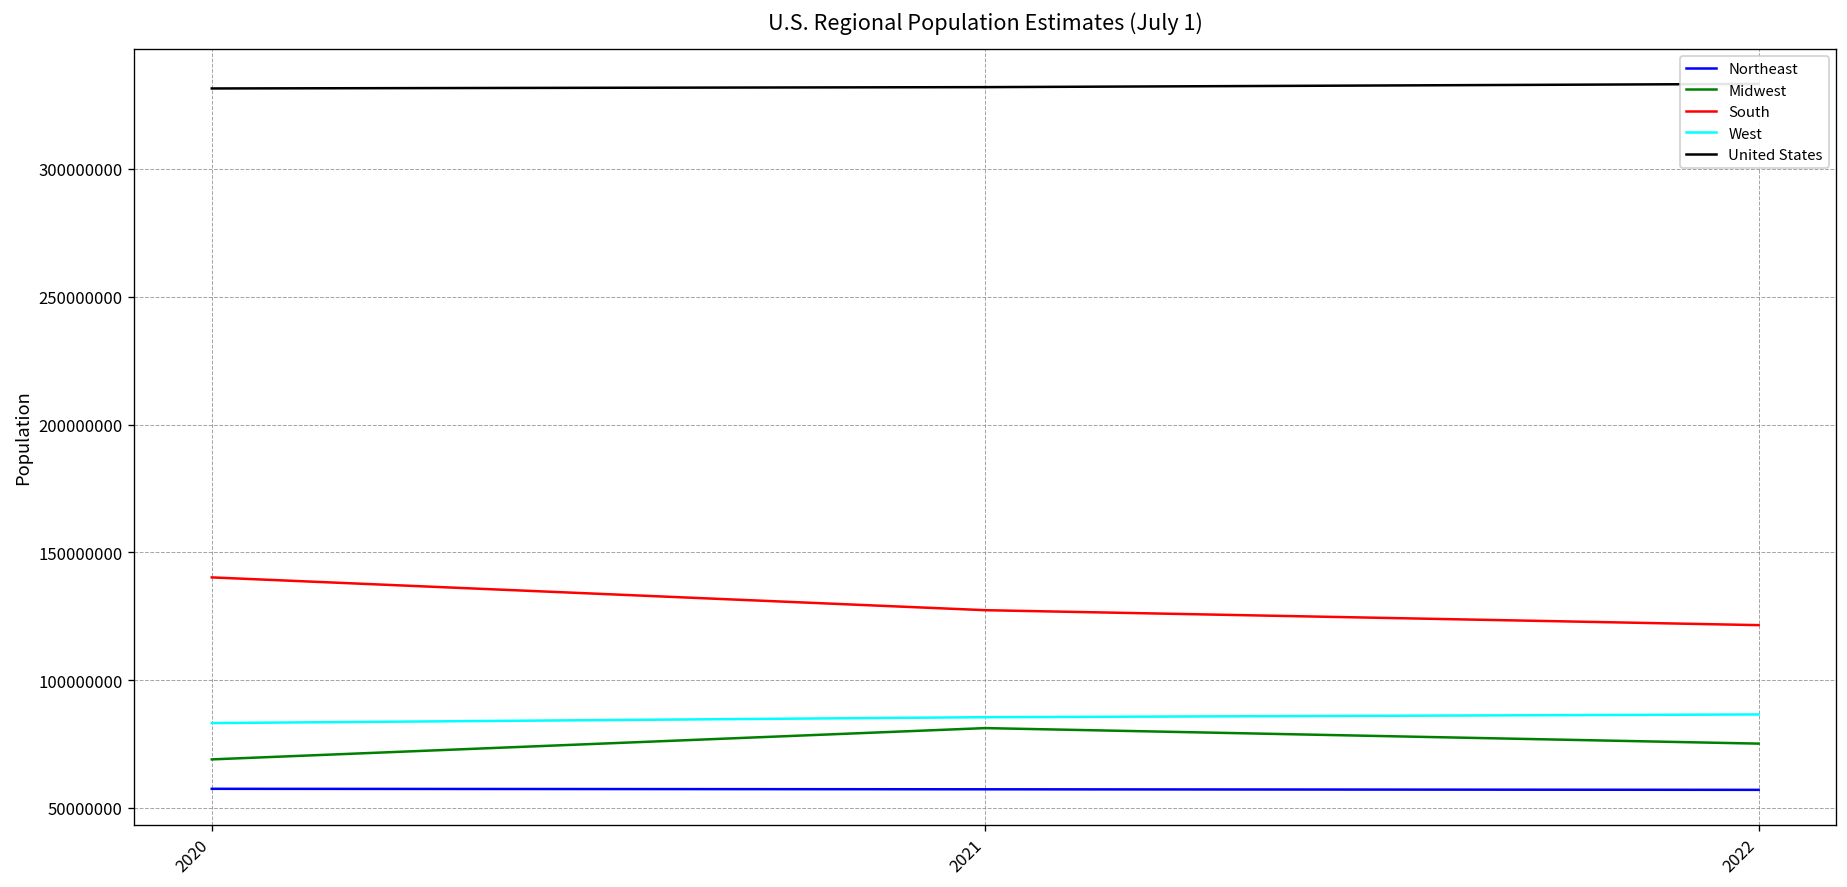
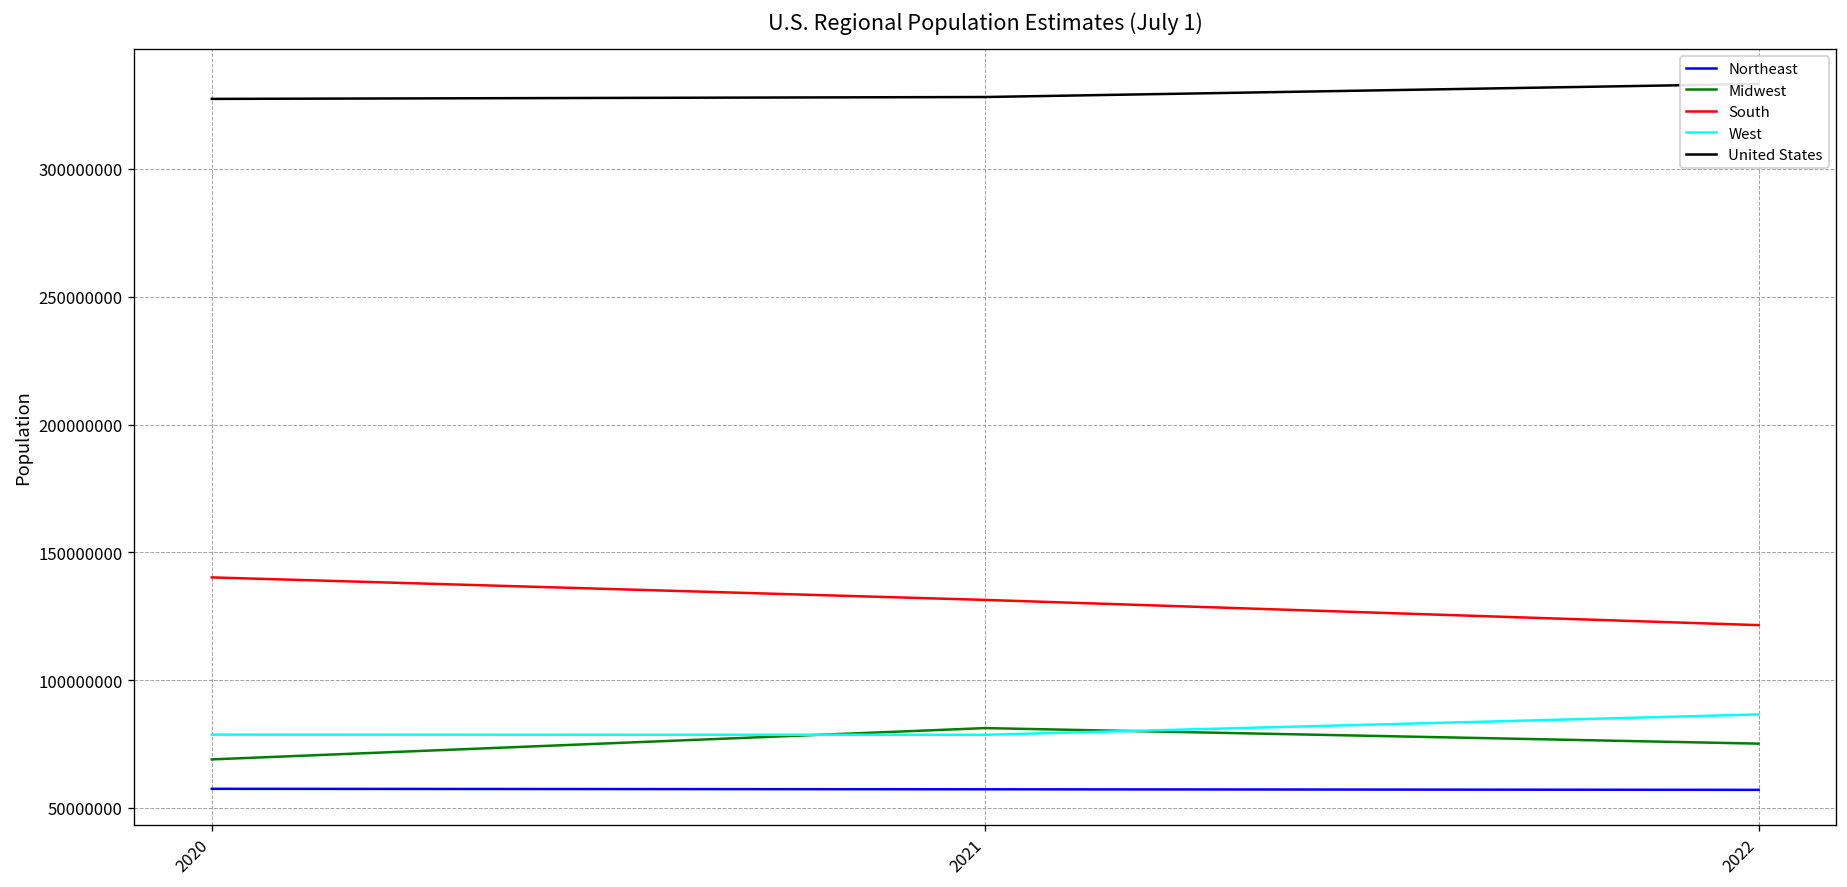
  {
    "Northeast": {
      "2020": 57000000,
      "2021": 57000000,
      "2022": 57000000
    },
    "Midwest": {
      "2020": 69000000,
      "2021": 81000000,
      "2022": 75000000
    },
    "South": {
      "2020": 140000000,
-     "2021": 127000000,
+     "2021": 131000000,
      "2022": 121000000
    },
    "West": {
-     "2020": 83000000,
-     "2021": 85000000,
+     "2020": 79000000,
+     "2021": 79000000,
      "2022": 87000000
    },
    "United States": {
-     "2020": 332000000,
-     "2021": 332000000
+     "2020": 327000000,
+     "2021": 328000000
    }
  }
